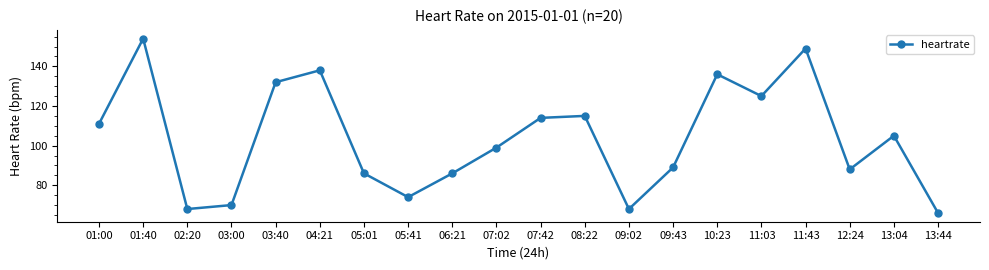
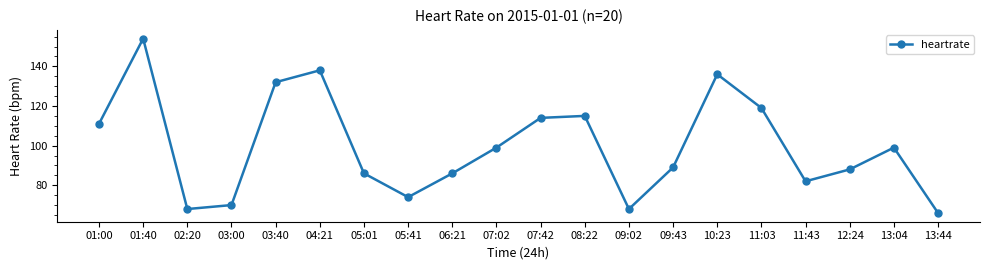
  {
    "01:00": 111,
    "01:40": 154,
    "02:20": 68,
    "03:00": 70,
    "03:40": 132,
    "04:21": 138,
    "05:01": 86,
    "05:41": 74,
    "06:21": 86,
    "07:02": 99,
    "07:42": 114,
    "08:22": 115,
    "09:02": 68,
    "09:43": 89,
    "10:23": 136,
-   "11:03": 125,
-   "11:43": 149,
+   "11:03": 119,
+   "11:43": 82,
    "12:24": 88,
-   "13:04": 105,
+   "13:04": 99,
    "13:44": 66
  }
